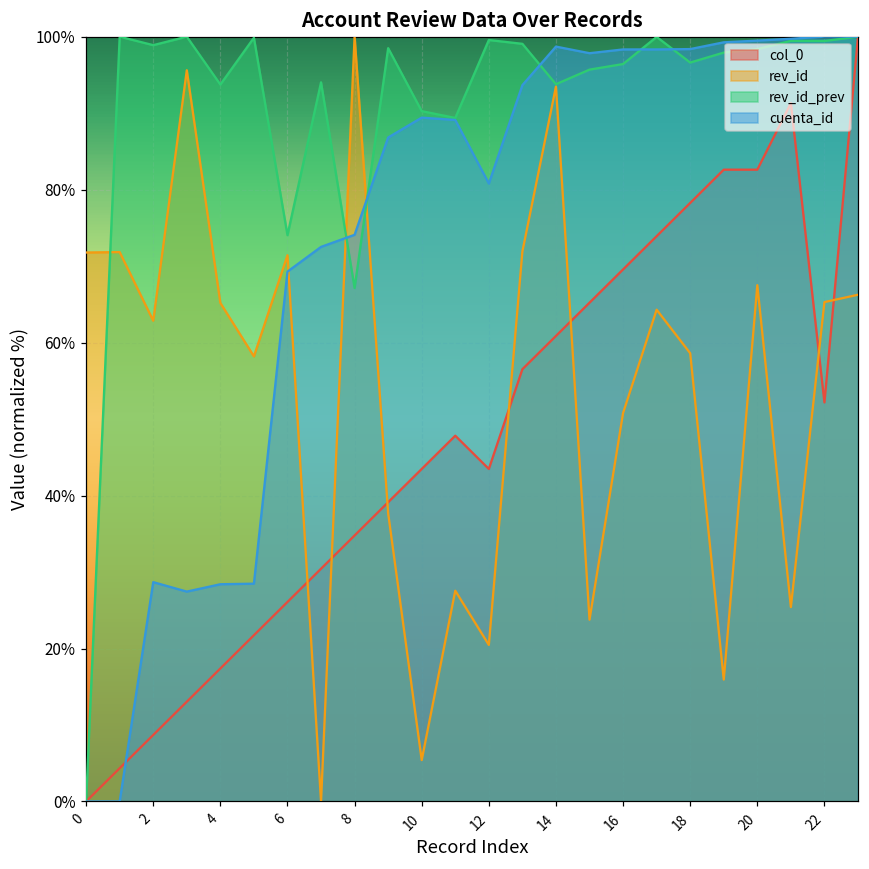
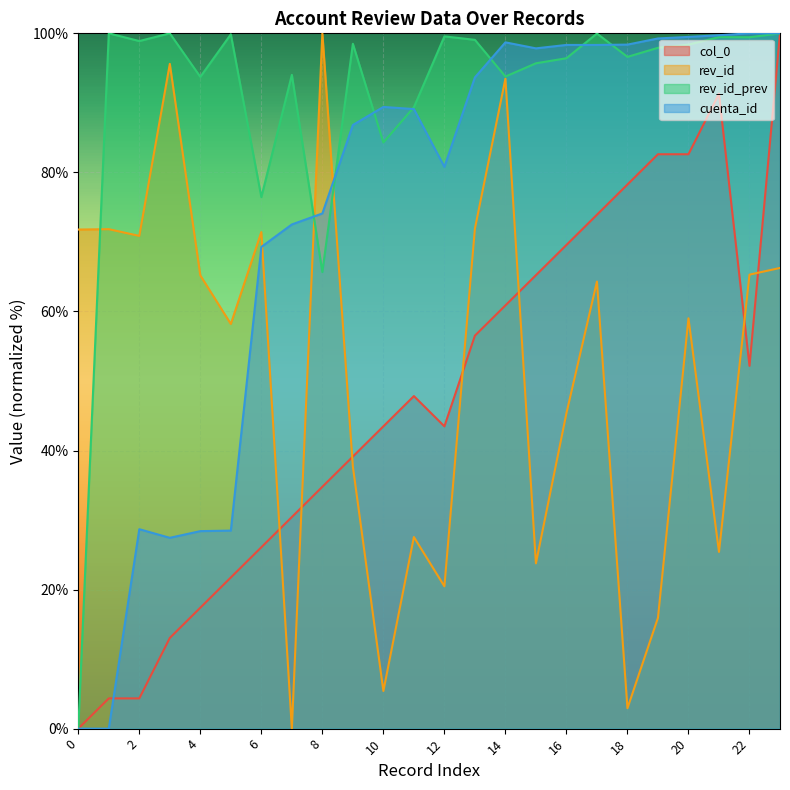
  {
    "col_0": {
-     "2": "9%",
+     "2": "4%",
      "4": "17%",
      "6": "26%",
      "8": "35%",
      "10": "43%",
      "12": "43%",
      "14": "61%",
      "16": "70%",
      "18": "78%",
      "20": "83%",
      "22": "52%"
    },
    "rev_id": {
      "0": "72%",
-     "2": "63%",
+     "2": "71%",
      "4": "65%",
      "6": "71%",
      "8": "100%",
      "10": "5%",
      "12": "20%",
-     "16": "51%",
-     "18": "59%",
-     "20": "68%",
+     "16": "45%",
+     "18": "3%",
+     "20": "59%",
      "22": "65%"
    },
    "rev_id_prev": {
      "2": "99%",
      "4": "94%",
-     "6": "74%",
-     "8": "67%",
-     "10": "90%",
+     "6": "76%",
+     "8": "66%",
+     "10": "84%",
      "12": "100%",
      "16": "96%",
      "18": "97%",
      "22": "99%"
    },
    "cuenta_id": {
      "2": "29%",
      "4": "28%",
      "6": "69%",
      "8": "74%",
      "10": "89%",
      "12": "81%",
      "14": "99%",
      "16": "98%",
      "18": "98%",
      "20": "99%",
      "22": "100%"
    }
  }
